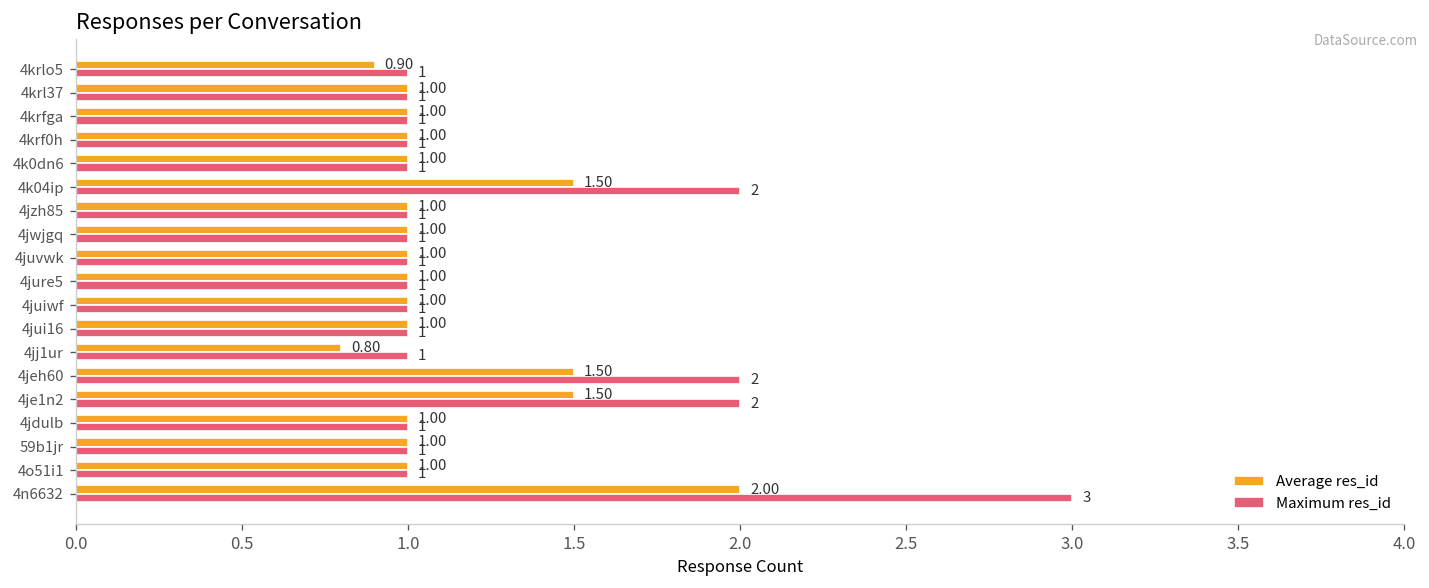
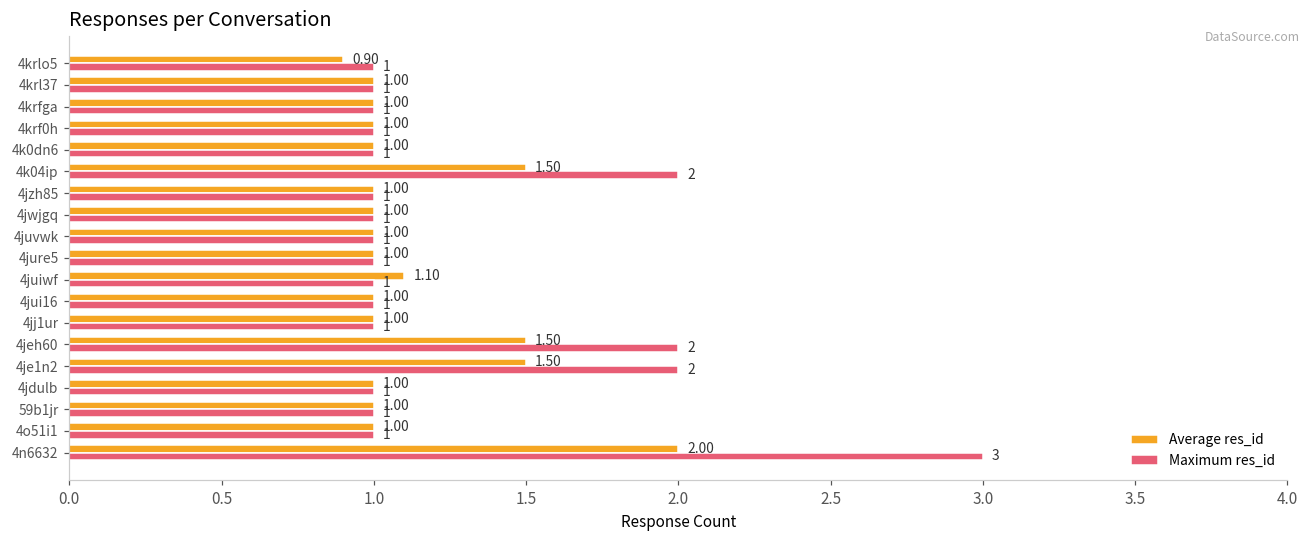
  {
    "Average res_id": {
      "4krlo5": 0.90,
      "4krl37": 1.00,
      "4krfga": 1.00,
      "4krf0h": 1.00,
      "4k0dn6": 1.00,
      "4k04ip": 1.50,
      "4jzh85": 1.00,
      "4jwjgq": 1.00,
      "4juvwk": 1.00,
      "4jure5": 1.00,
-     "4juiwf": 1.00,
+     "4juiwf": 1.10,
      "4jui16": 1.00,
-     "4jj1ur": 0.80,
+     "4jj1ur": 1.00,
      "4jeh60": 1.50,
      "4je1n2": 1.50,
      "4jdulb": 1.00,
      "59b1jr": 1.00,
      "4o51i1": 1.00,
      "4n6632": 2.00
    },
    "Maximum res_id": {
      "4krlo5": 1,
      "4krl37": 1.00,
      "4krfga": 1.00,
      "4krf0h": 1.00,
      "4k0dn6": 1.00,
      "4k04ip": 2,
      "4jzh85": 1.00,
      "4jwjgq": 1.00,
      "4juvwk": 1.00,
      "4jure5": 1.00,
      "4juiwf": 1.00,
      "4jui16": 1.00,
      "4jj1ur": 1,
      "4jeh60": 2,
      "4je1n2": 2,
      "4jdulb": 1.00,
      "59b1jr": 1.00,
      "4o51i1": 1.00,
      "4n6632": 3
    }
  }
